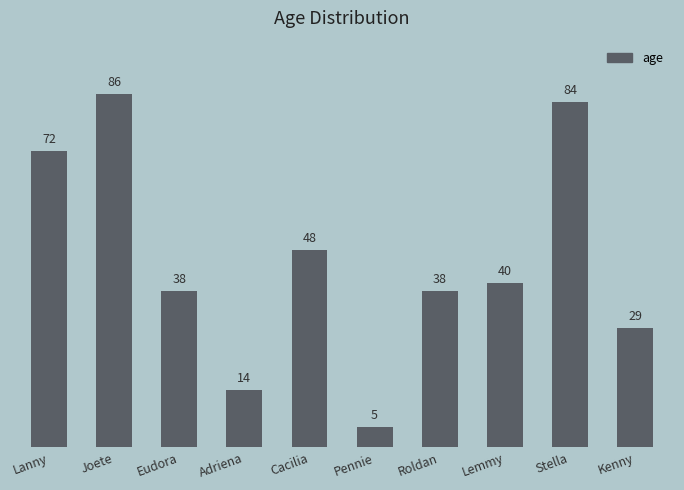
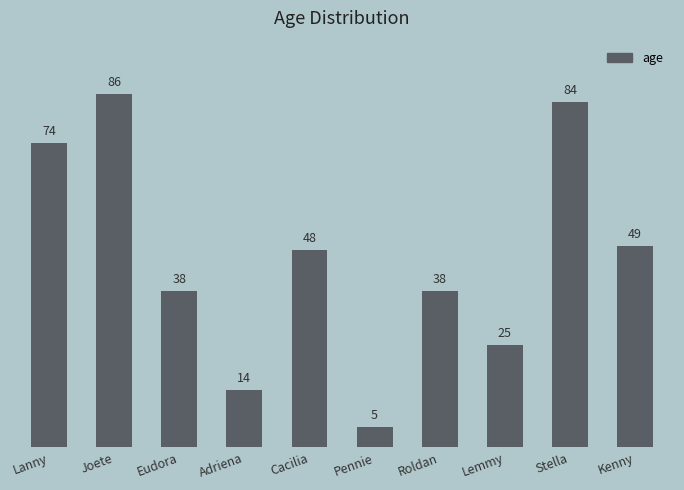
  {
-   "Lanny": 72,
+   "Lanny": 74,
    "Joete": 86,
    "Eudora": 38,
    "Adriena": 14,
    "Cacilia": 48,
    "Pennie": 5,
    "Roldan": 38,
-   "Lemmy": 40,
+   "Lemmy": 25,
    "Stella": 84,
-   "Kenny": 29
+   "Kenny": 49
  }
